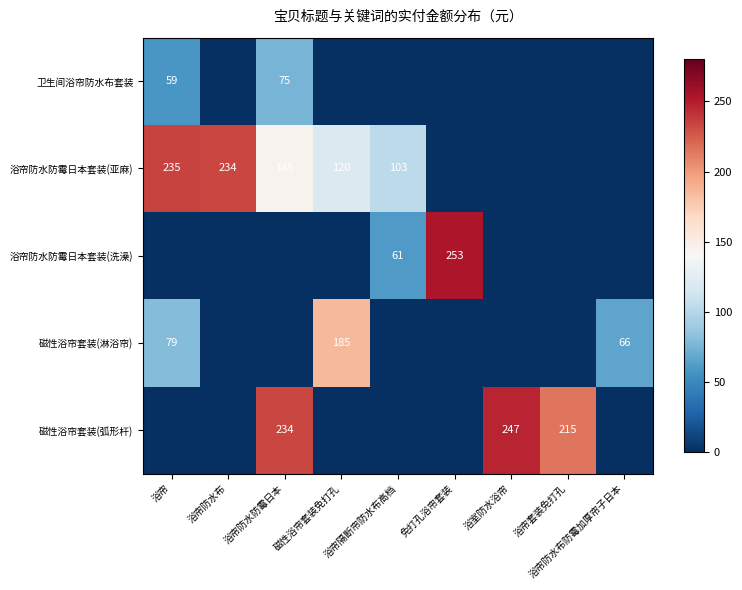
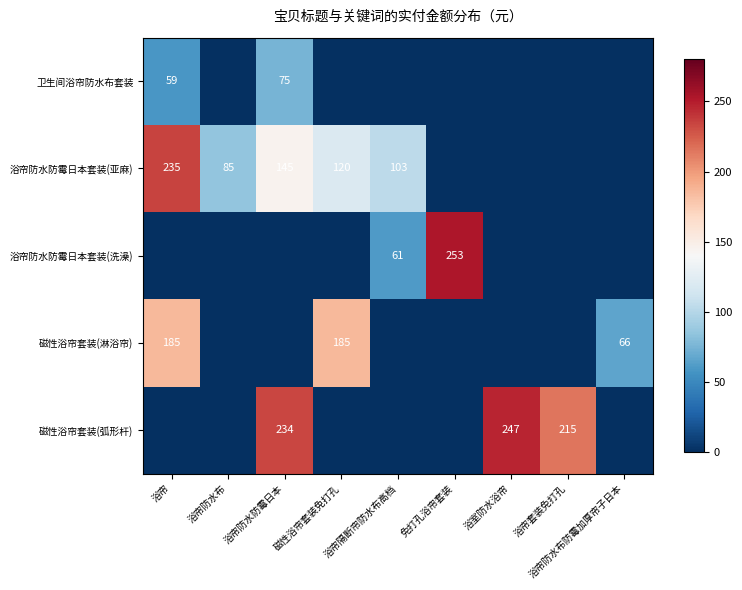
  {
    "卫生间浴帘防水布套装": {
      "浴帘": 59,
      "浴帘防水防霉日本": 75
    },
    "浴帘防水防霉日本套装(亚麻)": {
      "浴帘": 235,
-     "浴帘防水布": 234,
+     "浴帘防水布": 85,
      "浴帘隔断帘防水布高档": 103
    },
    "浴帘防水防霉日本套装(洗澡)": {
      "浴帘隔断帘防水布高档": 61,
      "免打孔浴帘套装": 253
    },
    "磁性浴帘套装(淋浴帘)": {
-     "浴帘": 79,
+     "浴帘": 185,
      "磁性浴帘套装免打孔": 185,
      "浴帘防水布防霉加厚帘子日本": 66
    },
    "磁性浴帘套装(弧形杆)": {
      "浴帘防水防霉日本": 234,
      "浴室防水浴帘": 247,
      "浴帘套装免打孔": 215
    }
  }
